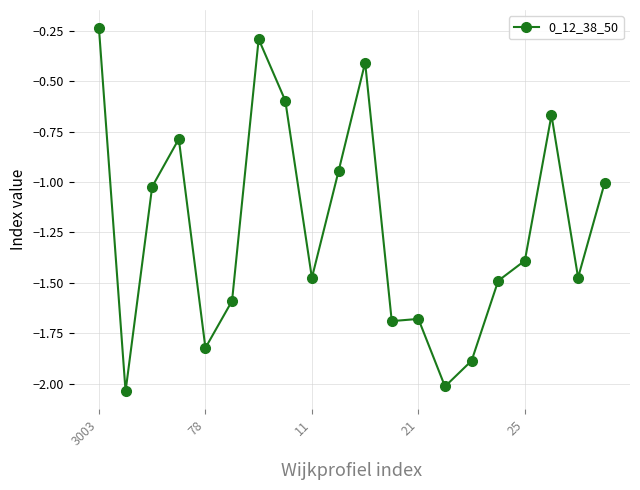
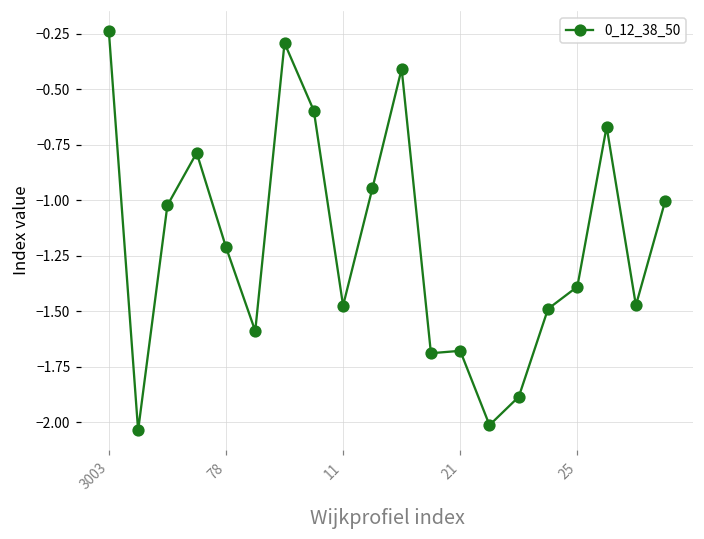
  {
    "3003": -0.24,
-   "78": -1.82,
+   "78": -1.21,
    "21": -1.68,
    "25": -1.39
  }
